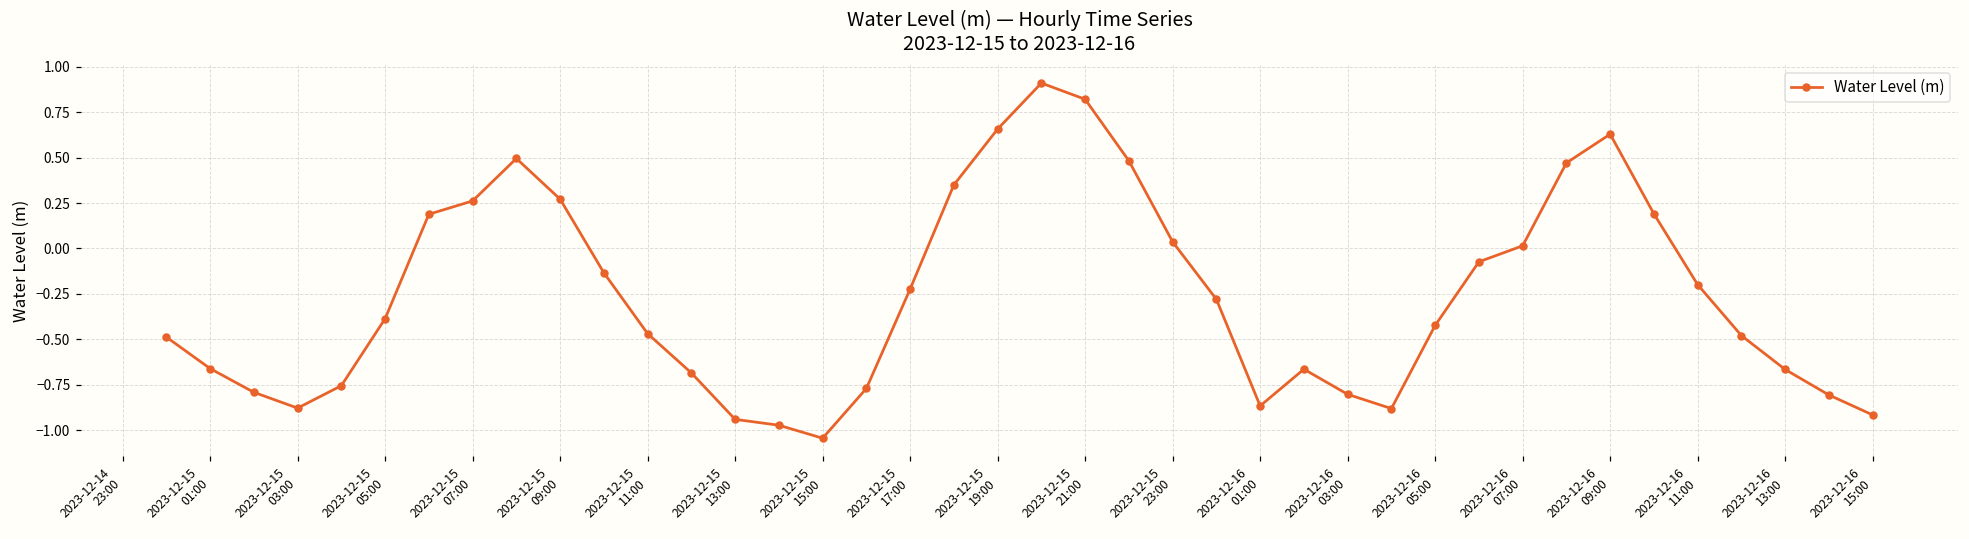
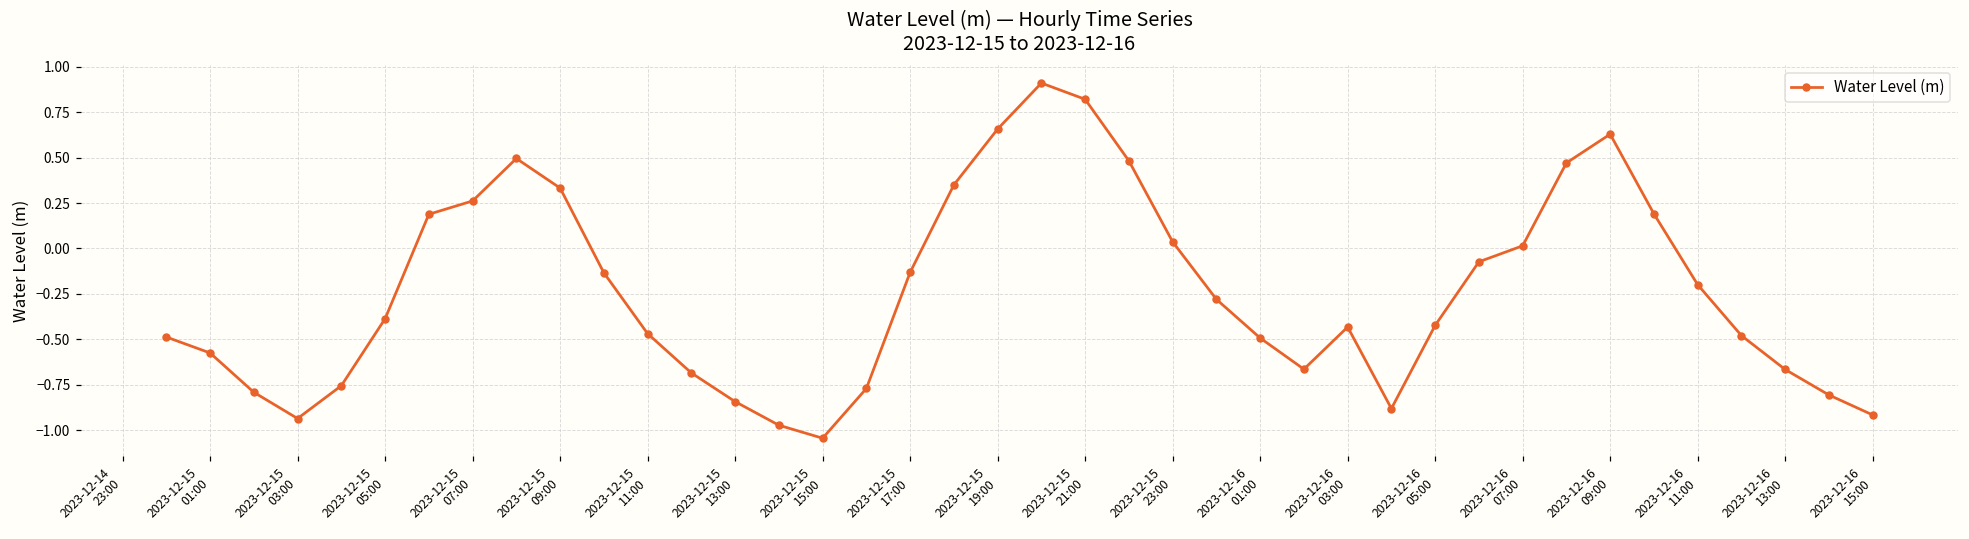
  {
-   "2023-12-15 01:00": -0.66,
-   "2023-12-15 03:00": -0.88,
+   "2023-12-15 01:00": -0.57,
+   "2023-12-15 03:00": -0.93,
    "2023-12-15 05:00": -0.39,
    "2023-12-15 07:00": 0.26,
-   "2023-12-15 09:00": 0.27,
+   "2023-12-15 09:00": 0.33,
    "2023-12-15 11:00": -0.47,
-   "2023-12-15 13:00": -0.94,
+   "2023-12-15 13:00": -0.84,
    "2023-12-15 15:00": -1.04,
-   "2023-12-15 17:00": -0.22,
+   "2023-12-15 17:00": -0.13,
    "2023-12-15 19:00": 0.66,
    "2023-12-15 21:00": 0.82,
    "2023-12-15 23:00": 0.04,
-   "2023-12-16 01:00": -0.87,
-   "2023-12-16 03:00": -0.80,
+   "2023-12-16 01:00": -0.49,
+   "2023-12-16 03:00": -0.43,
    "2023-12-16 05:00": -0.42,
    "2023-12-16 07:00": 0.01,
    "2023-12-16 09:00": 0.63,
    "2023-12-16 11:00": -0.20,
    "2023-12-16 13:00": -0.67,
    "2023-12-16 15:00": -0.92
  }
